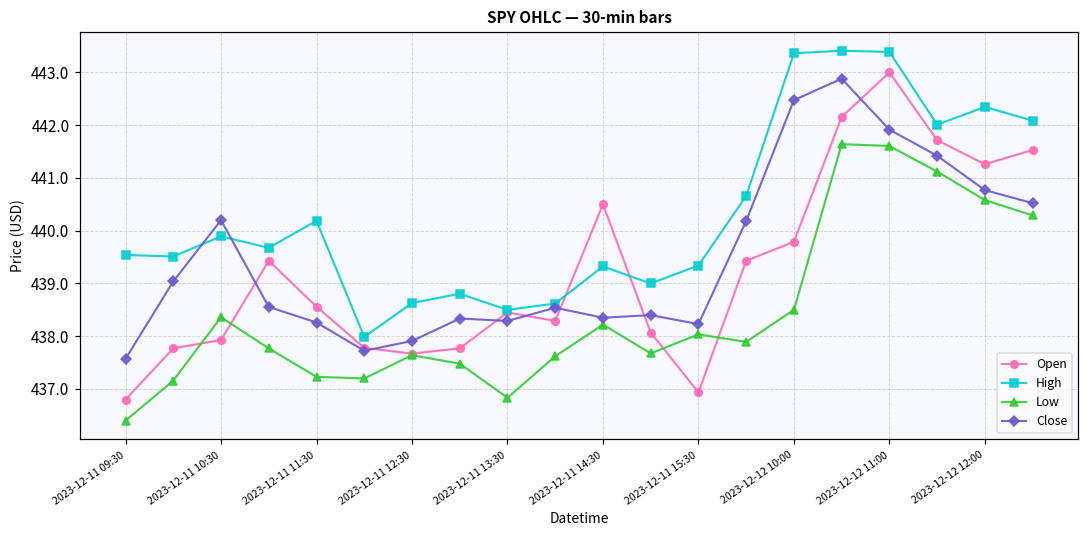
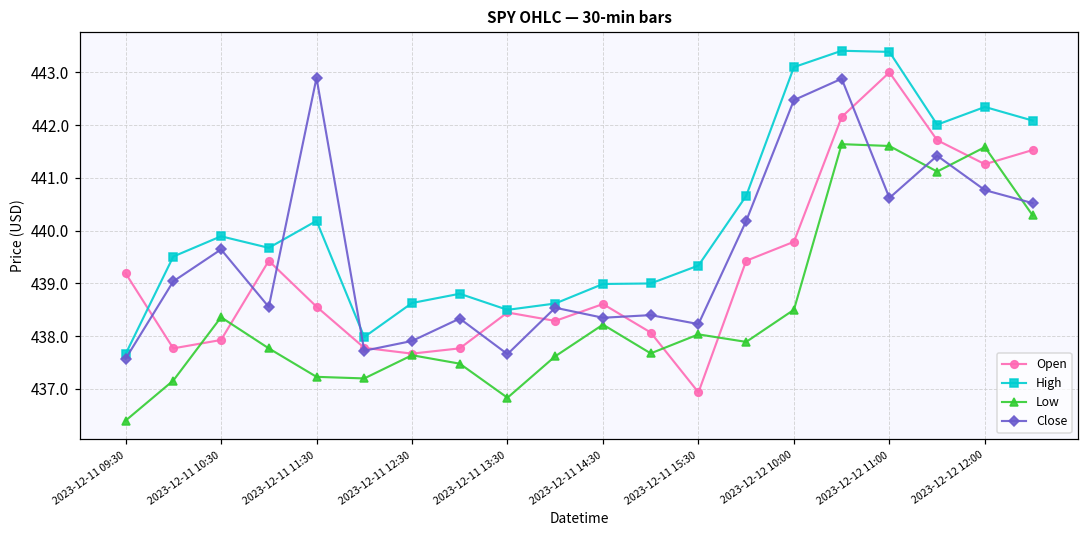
  {
    "Open": {
-     "2023-12-11 09:30": 436.8,
+     "2023-12-11 09:30": 439.2,
      "2023-12-11 10:30": 437.9,
      "2023-12-11 11:30": 438.6,
-     "2023-12-11 14:30": 440.5,
+     "2023-12-11 14:30": 438.6,
      "2023-12-11 15:30": 436.9,
      "2023-12-12 10:00": 439.8,
      "2023-12-12 11:00": 443.0,
      "2023-12-12 12:00": 441.3
    },
    "High": {
-     "2023-12-11 09:30": 439.5,
+     "2023-12-11 09:30": 437.7,
      "2023-12-11 10:30": 439.9,
      "2023-12-11 11:30": 440.2,
      "2023-12-11 12:30": 438.6,
-     "2023-12-11 14:30": 439.3,
+     "2023-12-11 14:30": 439.0,
      "2023-12-11 15:30": 439.3,
-     "2023-12-12 10:00": 443.4,
+     "2023-12-12 10:00": 443.1,
      "2023-12-12 11:00": 443.4,
      "2023-12-12 12:00": 442.3
    },
    "Low": {
      "2023-12-11 09:30": 436.4,
      "2023-12-11 10:30": 438.4,
      "2023-12-11 11:30": 437.2,
      "2023-12-11 13:30": 436.8,
      "2023-12-11 14:30": 438.2,
      "2023-12-11 15:30": 438.0,
      "2023-12-12 10:00": 438.5,
      "2023-12-12 11:00": 441.6,
-     "2023-12-12 12:00": 440.6
+     "2023-12-12 12:00": 441.6
    },
    "Close": {
      "2023-12-11 09:30": 437.6,
-     "2023-12-11 10:30": 440.2,
-     "2023-12-11 11:30": 438.3,
+     "2023-12-11 10:30": 439.6,
+     "2023-12-11 11:30": 442.9,
      "2023-12-11 12:30": 437.9,
-     "2023-12-11 13:30": 438.3,
+     "2023-12-11 13:30": 437.7,
      "2023-12-11 14:30": 438.4,
      "2023-12-11 15:30": 438.2,
      "2023-12-12 10:00": 442.5,
-     "2023-12-12 11:00": 441.9,
+     "2023-12-12 11:00": 440.6,
      "2023-12-12 12:00": 440.8
    }
  }
